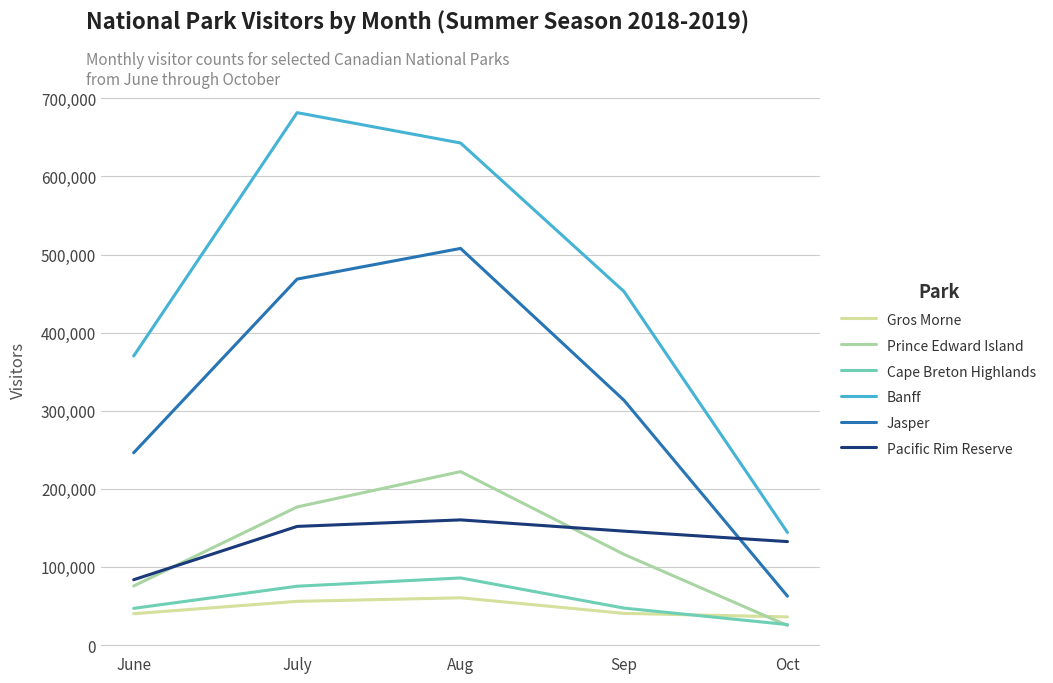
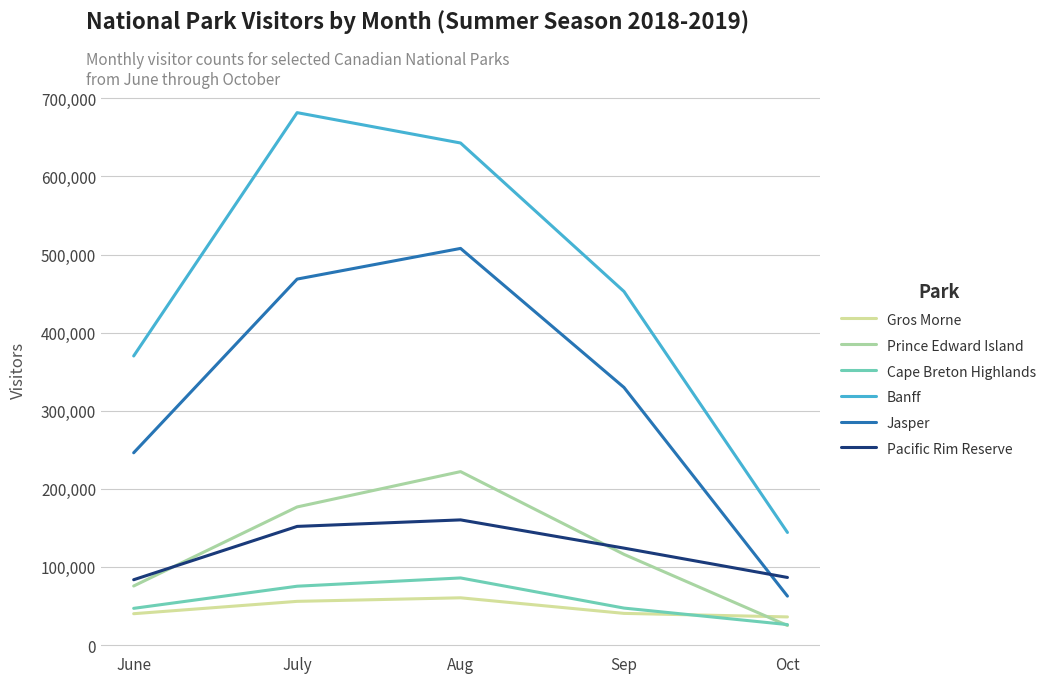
  {
    "Jasper": {
      "June": "250,000",
      "July": "470,000",
      "Aug": "510,000",
-     "Sep": "310,000",
+     "Sep": "330,000",
      "Oct": "60,000"
    },
    "Pacific Rim Reserve": {
      "June": "80,000",
      "July": "150,000",
      "Aug": "160,000",
-     "Sep": "150,000",
-     "Oct": "130,000"
+     "Sep": "120,000",
+     "Oct": "90,000"
    }
  }
